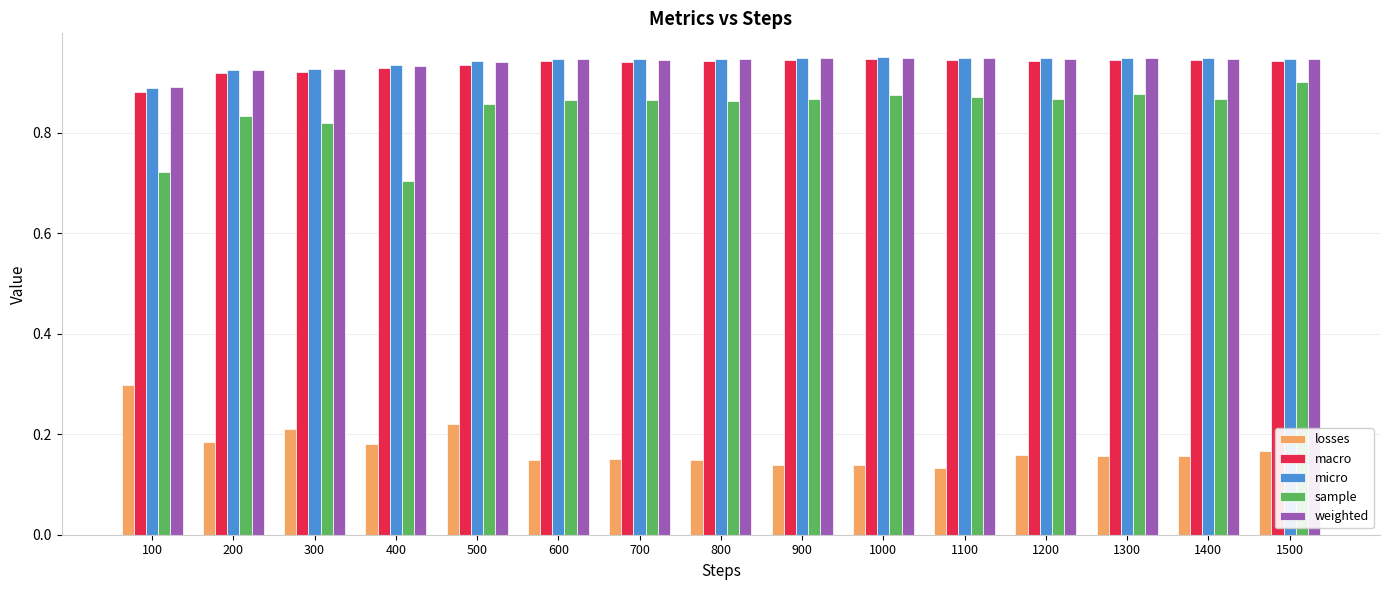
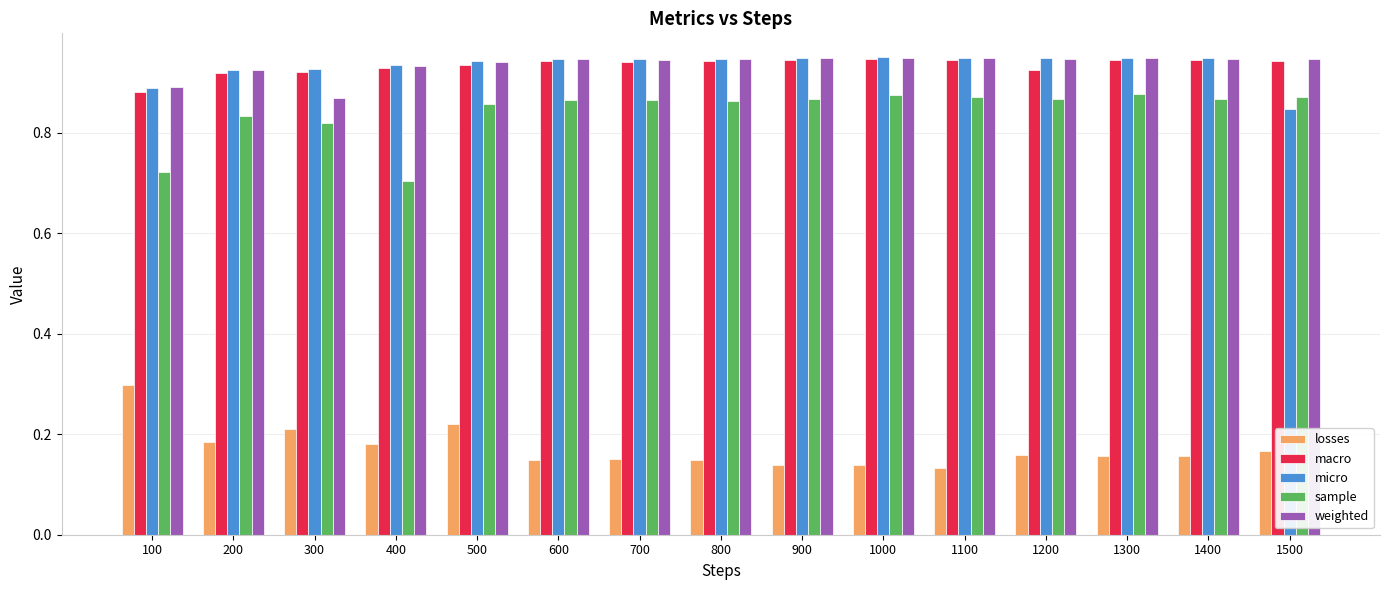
  {
    "losses": {
      "100": 0.30,
      "200": 0.18,
      "300": 0.21,
      "400": 0.18,
      "500": 0.22,
      "600": 0.15,
      "700": 0.15,
      "800": 0.15,
      "900": 0.14,
      "1000": 0.14,
      "1100": 0.13,
      "1200": 0.16,
      "1300": 0.16,
      "1400": 0.16,
      "1500": 0.17
    },
    "macro": {
      "100": 0.88,
      "200": 0.92,
      "300": 0.92,
      "400": 0.93,
      "500": 0.93,
      "600": 0.94,
      "700": 0.94,
      "800": 0.94,
      "900": 0.94,
      "1000": 0.95,
      "1100": 0.94,
-     "1200": 0.94,
+     "1200": 0.93,
      "1300": 0.94,
      "1400": 0.94,
      "1500": 0.94
    },
    "micro": {
      "100": 0.89,
      "200": 0.93,
      "300": 0.93,
      "400": 0.93,
      "500": 0.94,
      "600": 0.95,
      "700": 0.95,
      "800": 0.95,
      "900": 0.95,
      "1000": 0.95,
      "1100": 0.95,
      "1200": 0.95,
      "1300": 0.95,
      "1400": 0.95,
-     "1500": 0.95
+     "1500": 0.85
    },
    "sample": {
      "100": 0.72,
      "200": 0.83,
      "300": 0.82,
      "400": 0.70,
      "500": 0.86,
      "600": 0.86,
      "700": 0.86,
      "800": 0.86,
      "900": 0.87,
      "1000": 0.88,
      "1100": 0.87,
      "1200": 0.87,
      "1300": 0.88,
      "1400": 0.87,
-     "1500": 0.90
+     "1500": 0.87
    },
    "weighted": {
      "100": 0.89,
      "200": 0.92,
-     "300": 0.93,
+     "300": 0.87,
      "400": 0.93,
      "500": 0.94,
      "600": 0.95,
      "700": 0.95,
      "800": 0.95,
      "900": 0.95,
      "1000": 0.95,
      "1100": 0.95,
      "1200": 0.95,
      "1300": 0.95,
      "1400": 0.95,
      "1500": 0.95
    }
  }
